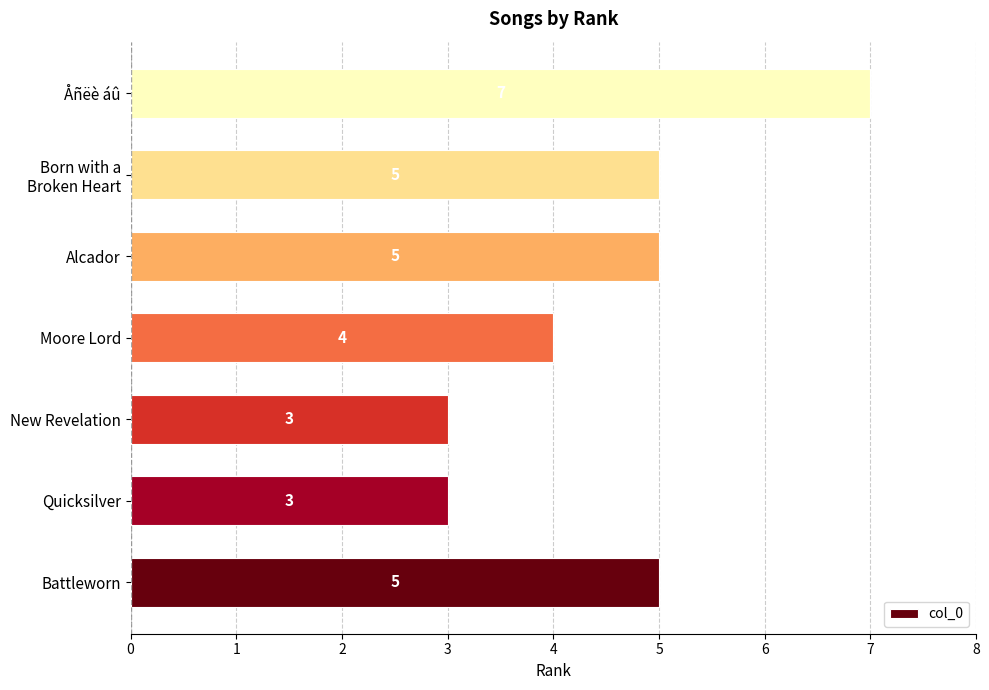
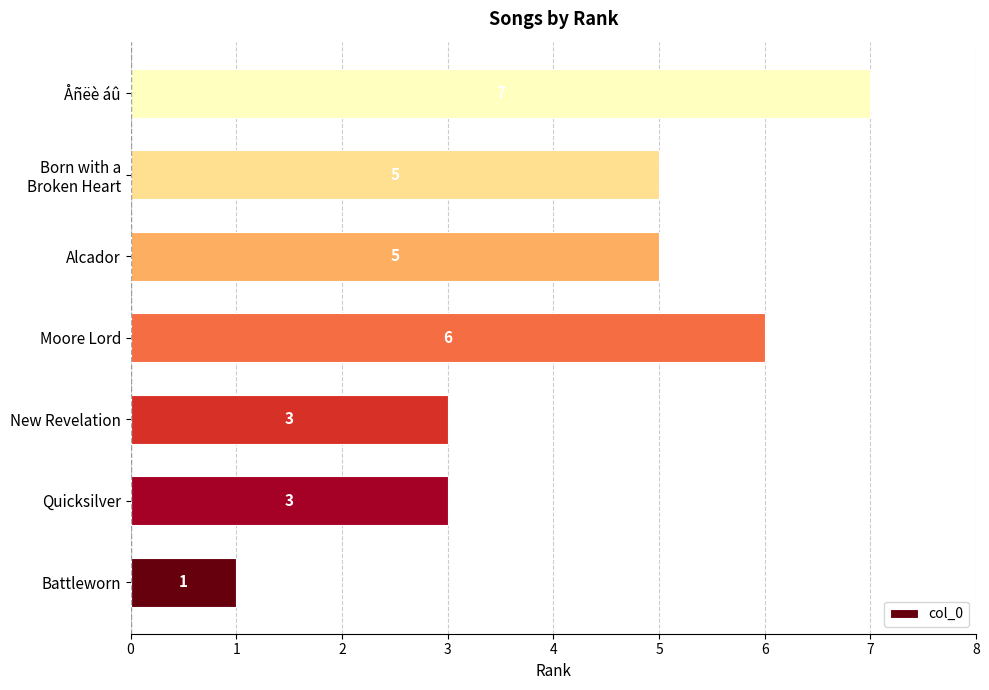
  {
    "Åñëè áû": 7,
    "Born with a Broken Heart": 5,
    "Alcador": 5,
-   "Moore Lord": 4,
+   "Moore Lord": 6,
    "New Revelation": 3,
    "Quicksilver": 3,
-   "Battleworn": 5
+   "Battleworn": 1
  }
